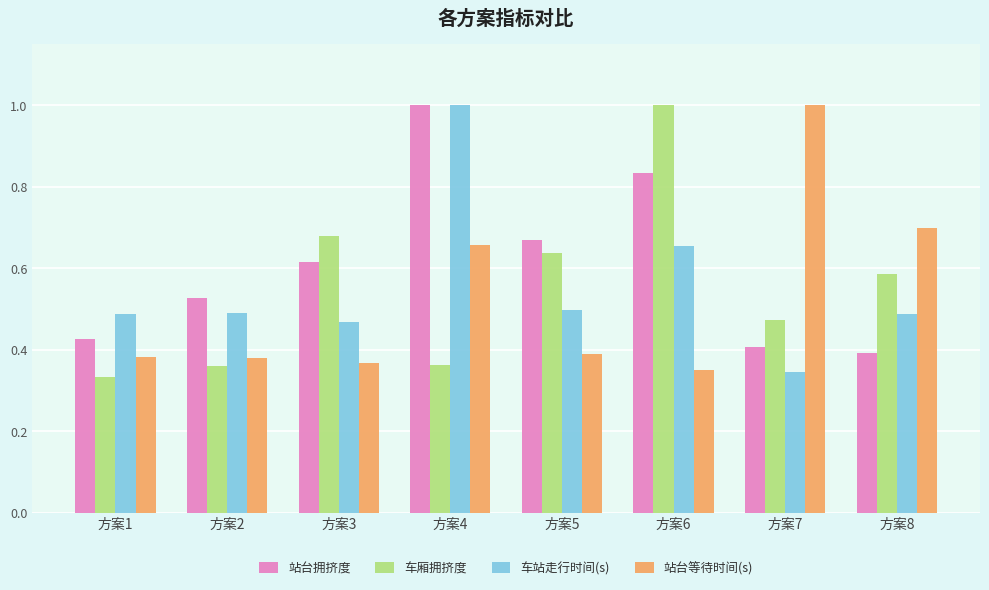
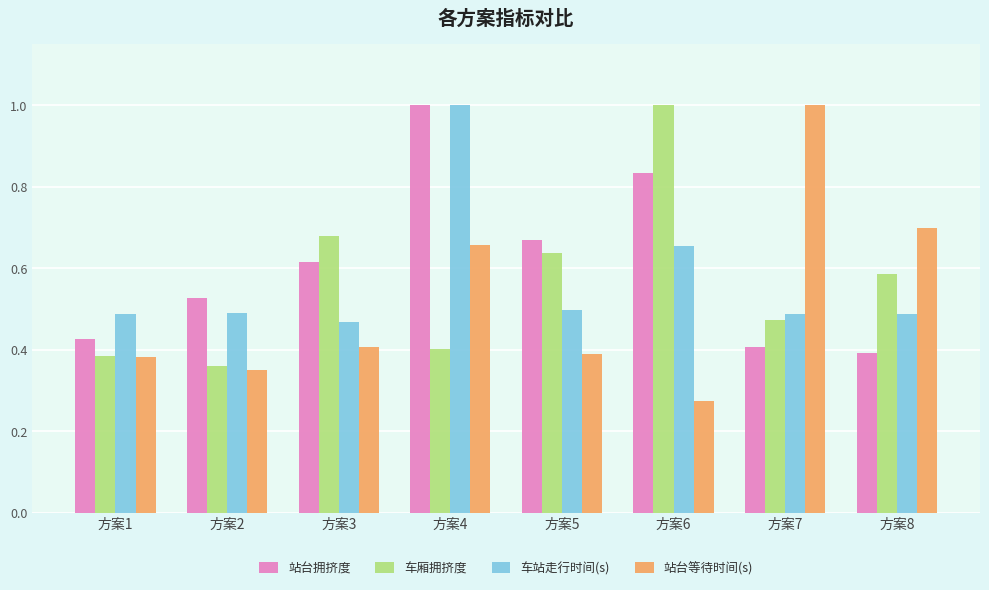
  {
    "站台拥挤度": {
      "方案1": 0.43,
      "方案2": 0.53,
      "方案3": 0.62,
      "方案4": 1.00,
      "方案5": 0.67,
      "方案6": 0.84,
      "方案7": 0.41,
      "方案8": 0.39
    },
    "车厢拥挤度": {
-     "方案1": 0.33,
+     "方案1": 0.39,
      "方案2": 0.36,
      "方案3": 0.68,
-     "方案4": 0.36,
+     "方案4": 0.40,
      "方案5": 0.64,
      "方案6": 1.00,
      "方案7": 0.47,
      "方案8": 0.59
    },
    "车站走行时间(s)": {
      "方案1": 0.49,
      "方案2": 0.49,
      "方案3": 0.47,
      "方案4": 1.00,
      "方案5": 0.50,
      "方案6": 0.65,
-     "方案7": 0.35,
+     "方案7": 0.49,
      "方案8": 0.49
    },
    "站台等待时间(s)": {
      "方案1": 0.38,
-     "方案2": 0.38,
-     "方案3": 0.37,
+     "方案2": 0.35,
+     "方案3": 0.41,
      "方案4": 0.66,
      "方案5": 0.39,
-     "方案6": 0.35,
+     "方案6": 0.27,
      "方案7": 1.00,
      "方案8": 0.70
    }
  }
